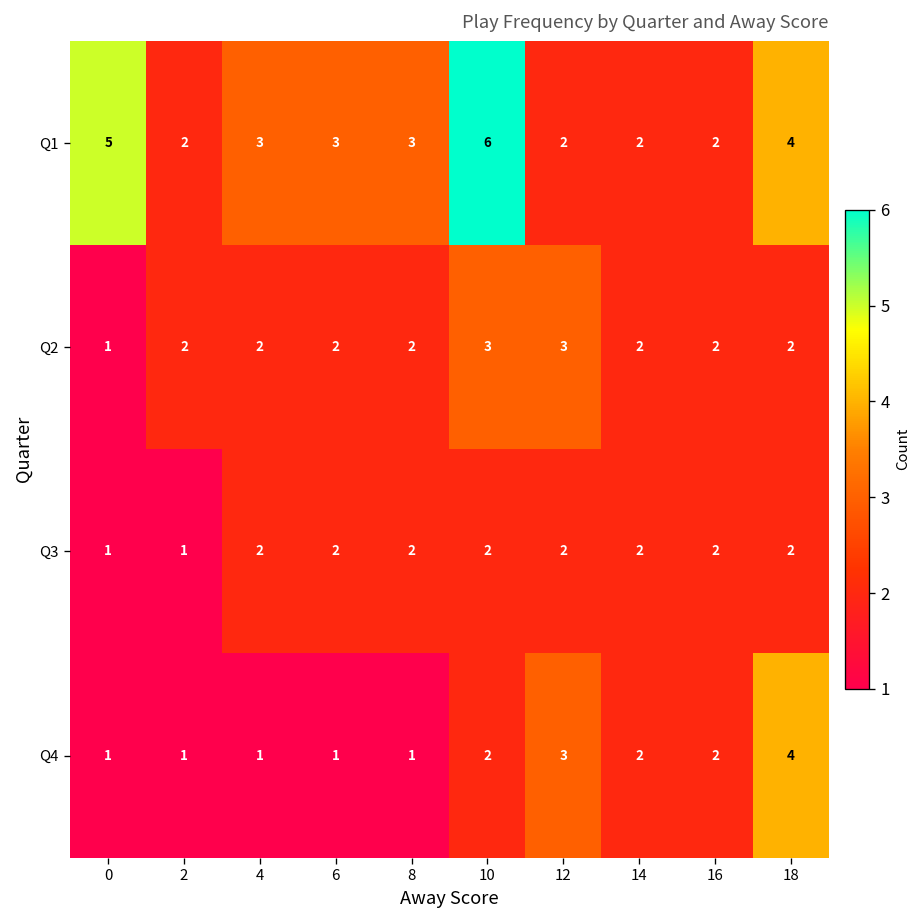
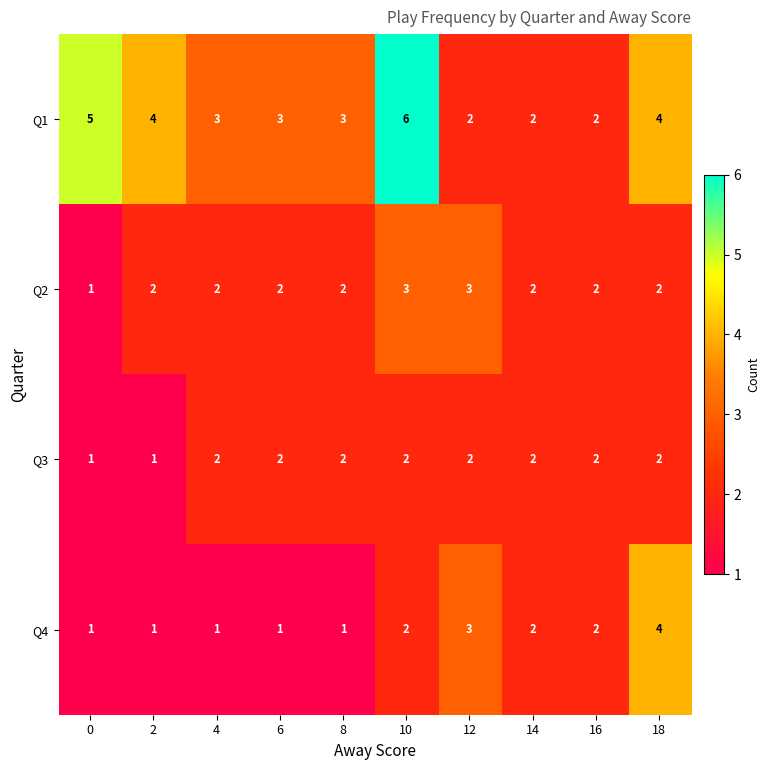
  {
    "Q1": {
      "0": 5,
-     "2": 2,
+     "2": 4,
      "4": 3,
      "6": 3,
      "8": 3,
      "10": 6,
      "12": 2,
      "14": 2,
      "16": 2,
      "18": 4
    },
    "Q2": {
      "0": 1,
      "2": 2,
      "4": 2,
      "6": 2,
      "8": 2,
      "10": 3,
      "12": 3,
      "14": 2,
      "16": 2,
      "18": 2
    },
    "Q3": {
      "0": 1,
      "2": 1,
      "4": 2,
      "6": 2,
      "8": 2,
      "10": 2,
      "12": 2,
      "14": 2,
      "16": 2,
      "18": 2
    },
    "Q4": {
      "0": 1,
      "2": 1,
      "4": 1,
      "6": 1,
      "8": 1,
      "10": 2,
      "12": 3,
      "14": 2,
      "16": 2,
      "18": 4
    }
  }
